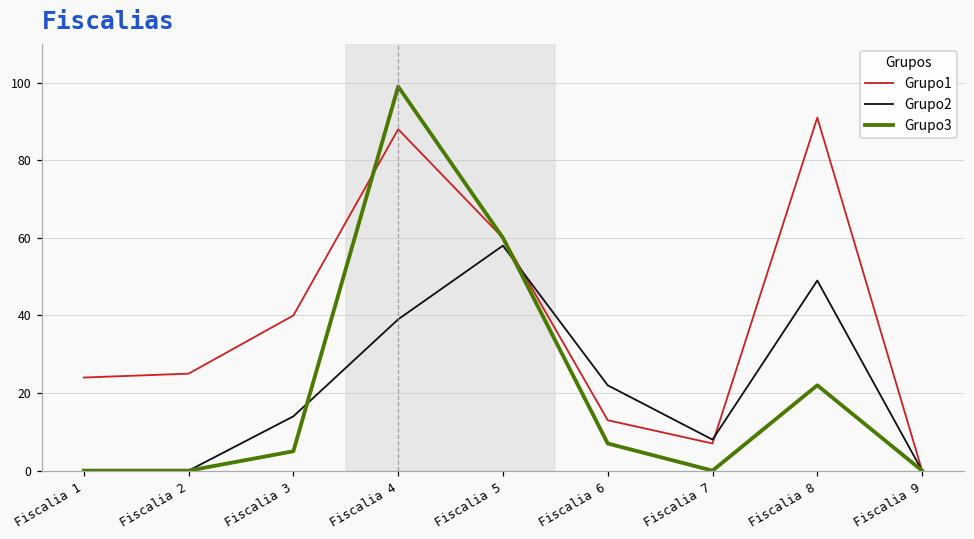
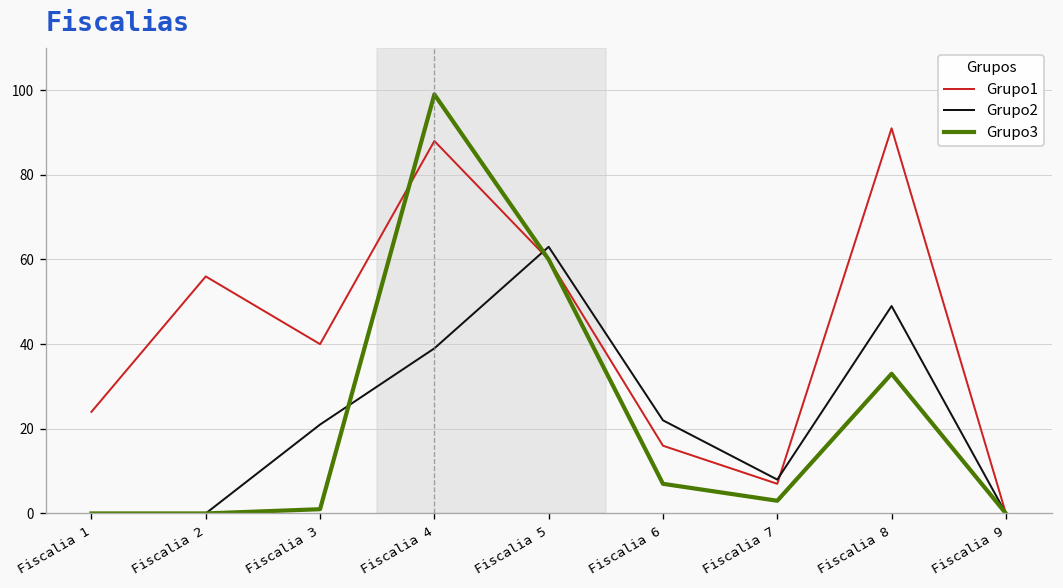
  {
    "Grupo1": {
      "Fiscalia 1": 24,
-     "Fiscalia 2": 25,
+     "Fiscalia 2": 56,
      "Fiscalia 3": 40,
      "Fiscalia 4": 88,
-     "Fiscalia 6": 13,
+     "Fiscalia 6": 16,
      "Fiscalia 7": 7,
      "Fiscalia 8": 91
    },
    "Grupo2": {
-     "Fiscalia 3": 14,
+     "Fiscalia 3": 21,
      "Fiscalia 4": 39,
-     "Fiscalia 5": 58,
+     "Fiscalia 5": 63,
      "Fiscalia 6": 22,
      "Fiscalia 7": 8,
      "Fiscalia 8": 49
    },
    "Grupo3": {
-     "Fiscalia 3": 5,
+     "Fiscalia 3": 1,
      "Fiscalia 4": 99,
      "Fiscalia 6": 7,
-     "Fiscalia 7": 0,
-     "Fiscalia 8": 22
+     "Fiscalia 7": 3,
+     "Fiscalia 8": 33
    }
  }
